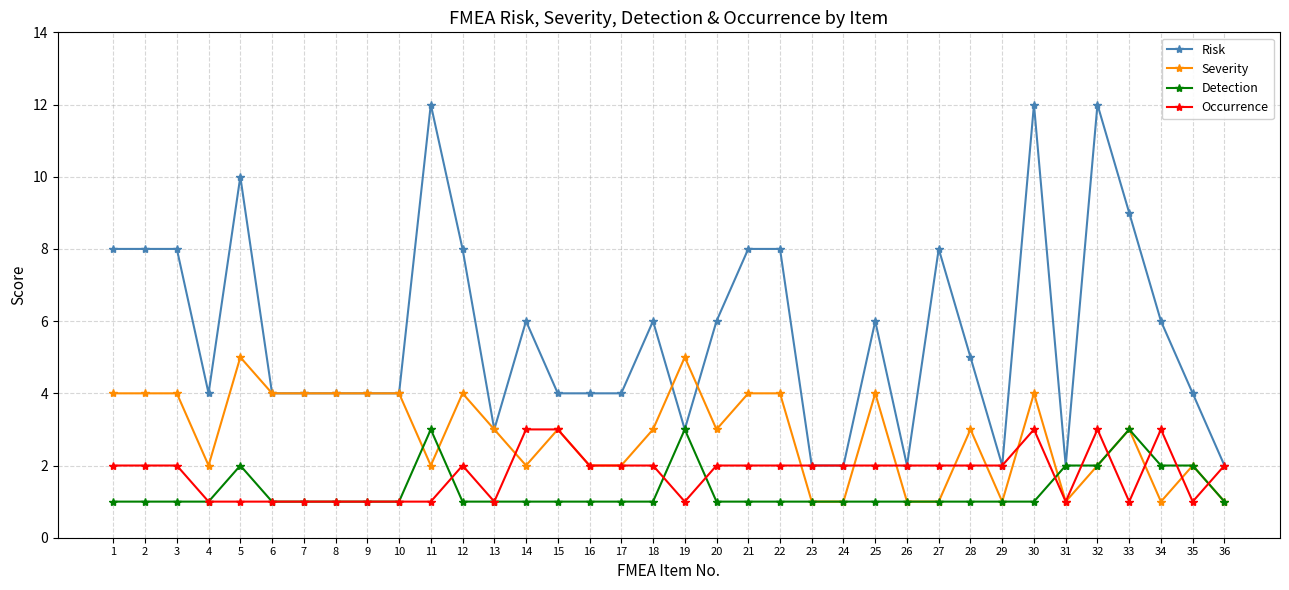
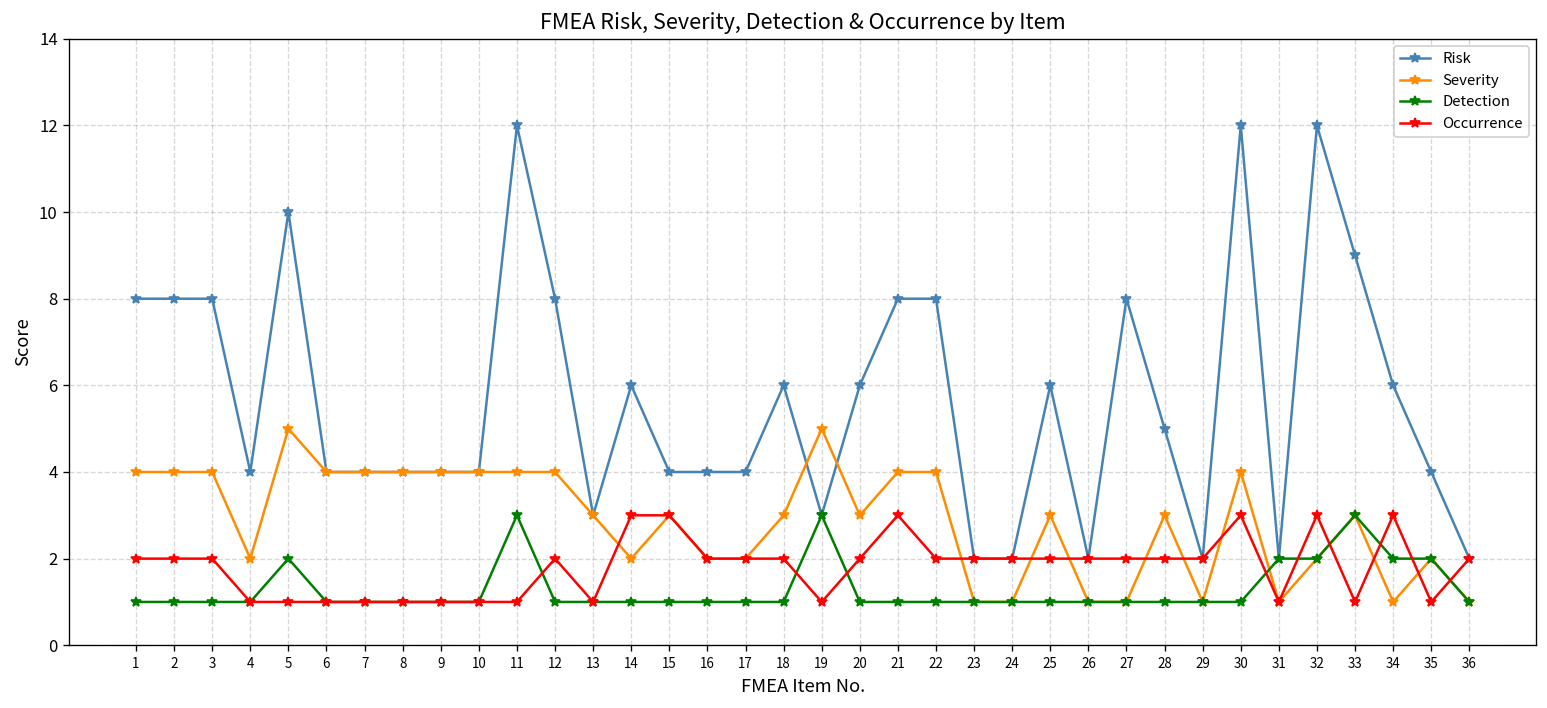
  {
    "Risk": {
      "1": 8,
      "2": 8,
      "3": 8,
      "4": 4,
      "5": 10,
      "11": 12,
      "12": 8,
      "14": 6,
      "15": 4,
      "16": 4,
      "17": 4,
      "18": 6,
      "20": 6,
      "21": 8,
      "22": 8,
      "25": 6,
      "27": 8,
      "28": 5,
      "30": 12,
      "32": 12,
      "33": 9,
      "34": 6,
      "35": 4
    },
    "Severity": {
      "1": 4,
      "2": 4,
      "3": 4,
      "4": 2,
      "5": 5,
-     "11": 2,
+     "11": 4,
      "12": 4,
      "14": 2,
      "18": 3,
      "19": 5,
      "20": 3,
      "21": 4,
      "22": 4,
-     "25": 4,
+     "25": 3,
      "28": 3,
      "30": 4,
      "34": 1
    },
    "Detection": {
      "1": 1,
      "2": 1,
      "3": 1,
      "5": 2,
      "11": 3,
      "12": 1,
      "14": 1,
      "15": 1,
      "16": 1,
      "17": 1,
      "18": 1,
      "20": 1,
      "21": 1,
      "22": 1,
      "25": 1,
      "28": 1,
      "30": 1,
      "34": 2
    },
    "Occurrence": {
      "1": 2,
      "2": 2,
      "3": 2,
      "5": 1,
      "11": 1,
      "12": 2,
      "14": 3,
      "18": 2,
      "19": 1,
      "20": 2,
-     "21": 2,
+     "21": 3,
      "22": 2,
      "25": 2,
      "27": 2,
      "28": 2,
      "30": 3,
      "32": 3,
      "33": 1,
      "34": 3,
      "35": 1
    }
  }
